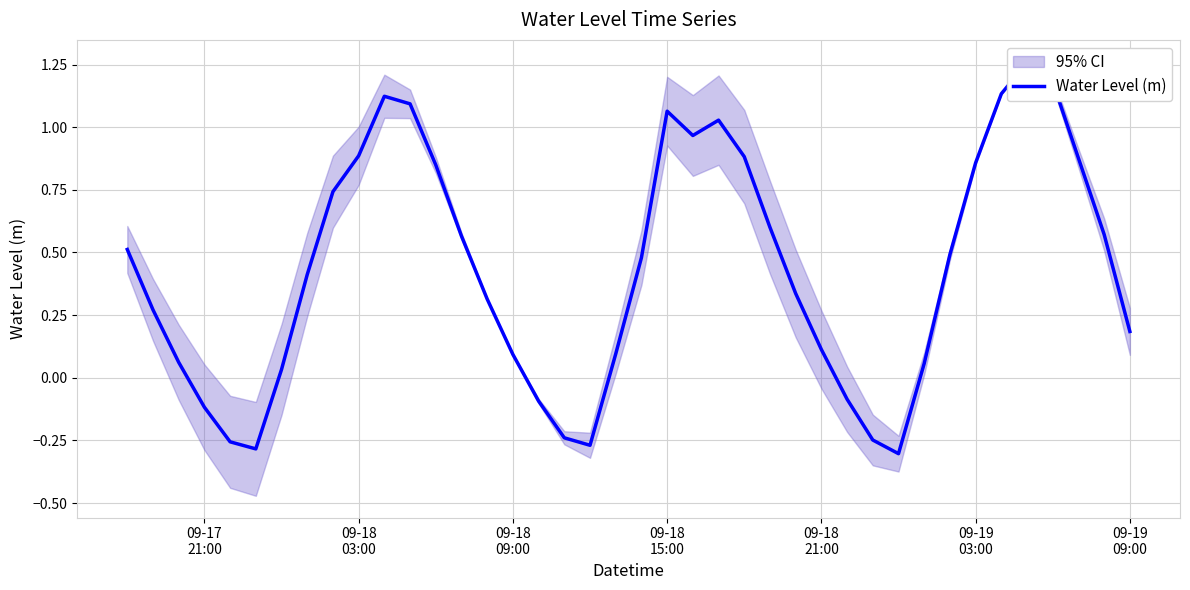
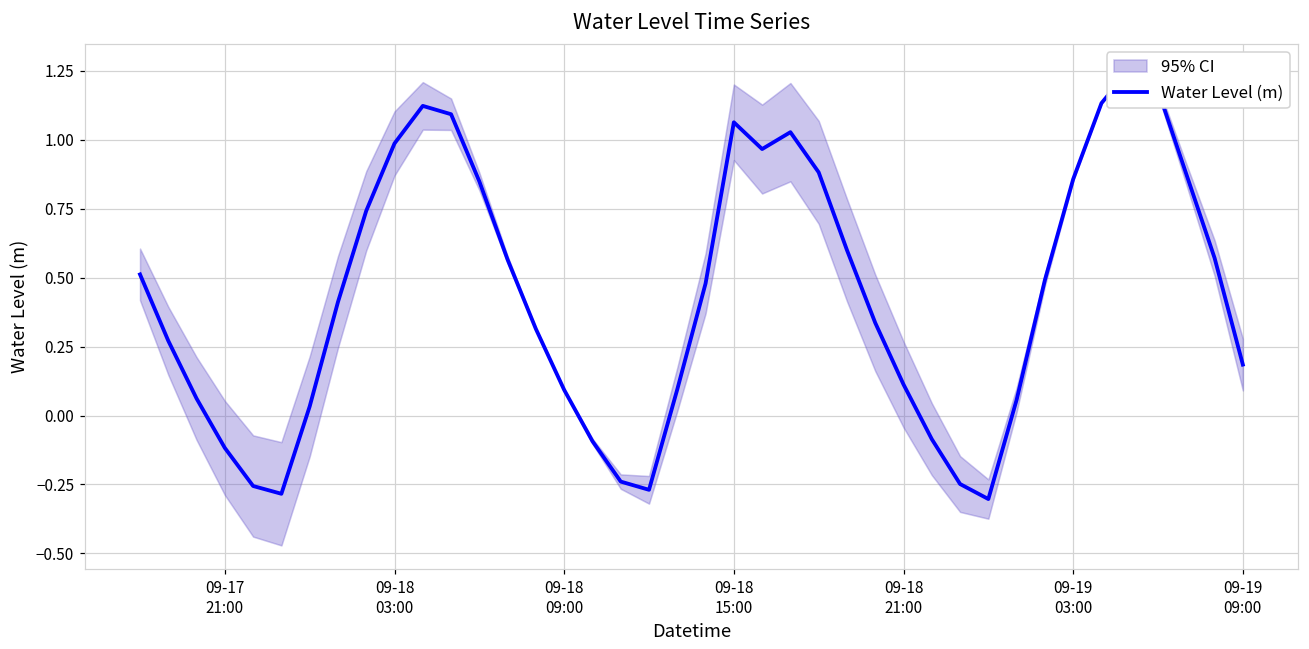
  {
    "Water Level (m)": {
      "09-17 21:00": -0.12,
-     "09-18 03:00": 0.89,
+     "09-18 03:00": 0.99,
      "09-18 15:00": 1.06,
      "09-18 21:00": 0.11,
      "09-19 09:00": 0.18
    }
  }
